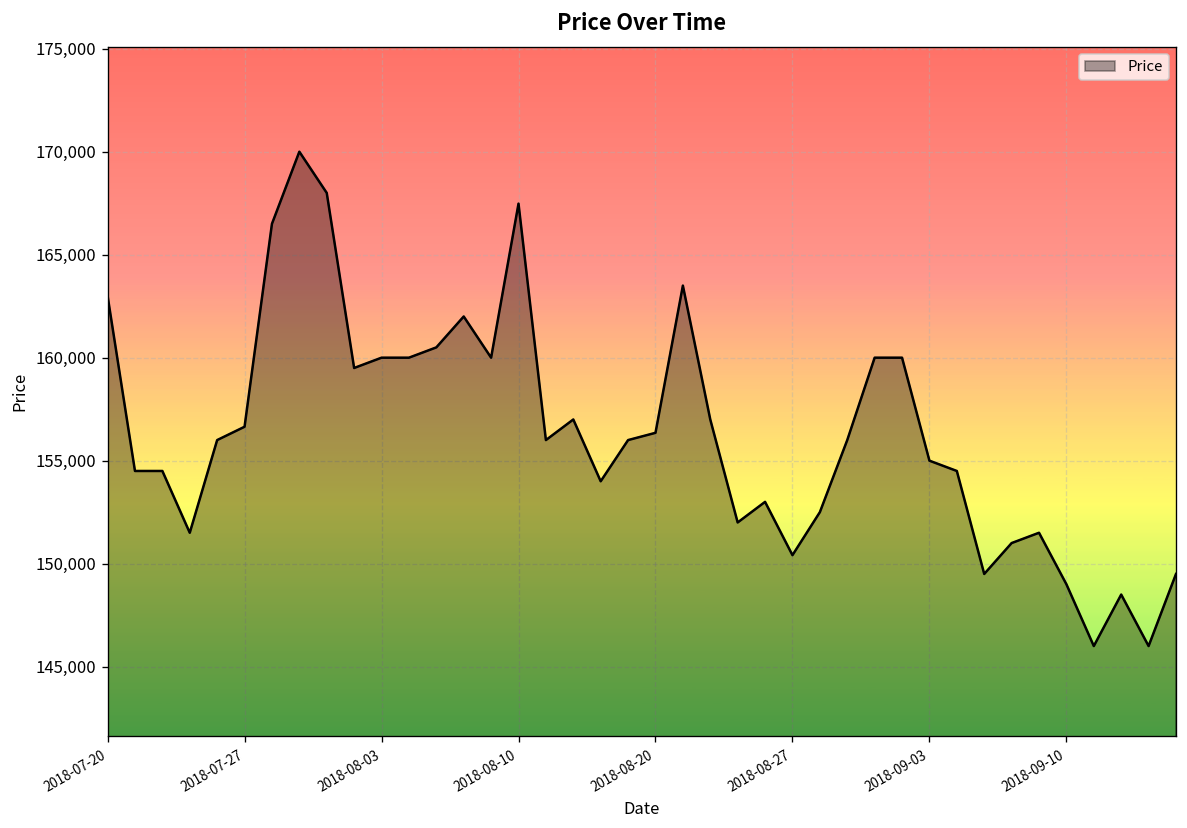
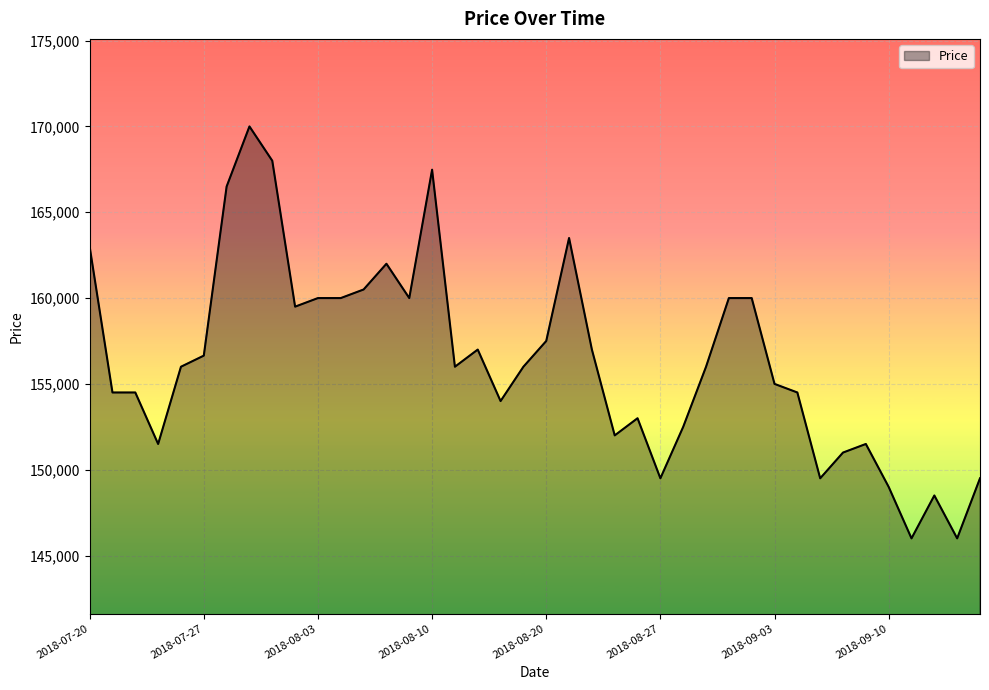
  {
    "2018-07-20": "163,000",
    "2018-07-27": "156,600",
    "2018-08-03": "160,000",
    "2018-08-10": "167,500",
-   "2018-08-20": "156,400",
-   "2018-08-27": "150,400",
+   "2018-08-20": "157,500",
+   "2018-08-27": "149,500",
    "2018-09-03": "155,000",
    "2018-09-10": "149,000"
  }
